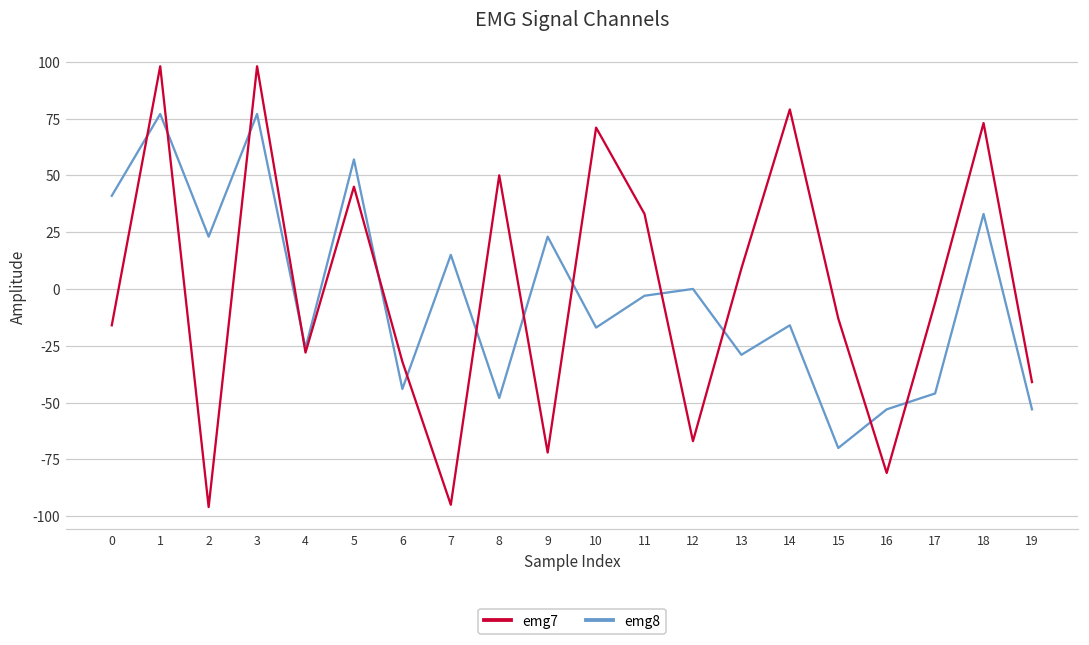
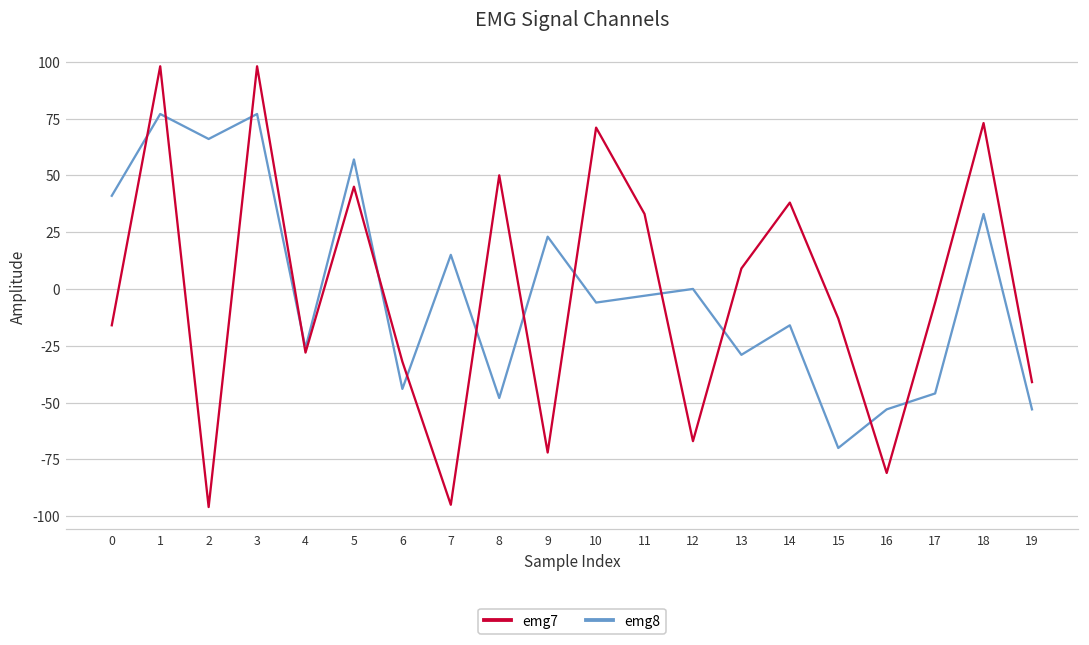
  {
    "emg7": {
      "0": -16,
      "1": 98,
      "2": -96,
      "3": 98,
      "4": -28,
      "5": 45,
      "6": -32,
      "7": -95,
      "8": 50,
      "9": -72,
      "10": 71,
      "11": 33,
      "12": -67,
      "13": 9,
-     "14": 79,
+     "14": 38,
      "15": -13,
      "16": -81,
      "17": -6,
      "18": 73,
      "19": -41
    },
    "emg8": {
      "0": 41,
      "1": 77,
-     "2": 23,
+     "2": 66,
      "3": 77,
      "4": -26,
      "5": 57,
      "6": -44,
      "7": 15,
      "8": -48,
      "9": 23,
-     "10": -17,
+     "10": -6,
      "11": -3,
      "12": 0,
      "13": -29,
      "14": -16,
      "15": -70,
      "16": -53,
      "17": -46,
      "18": 33,
      "19": -53
    }
  }
